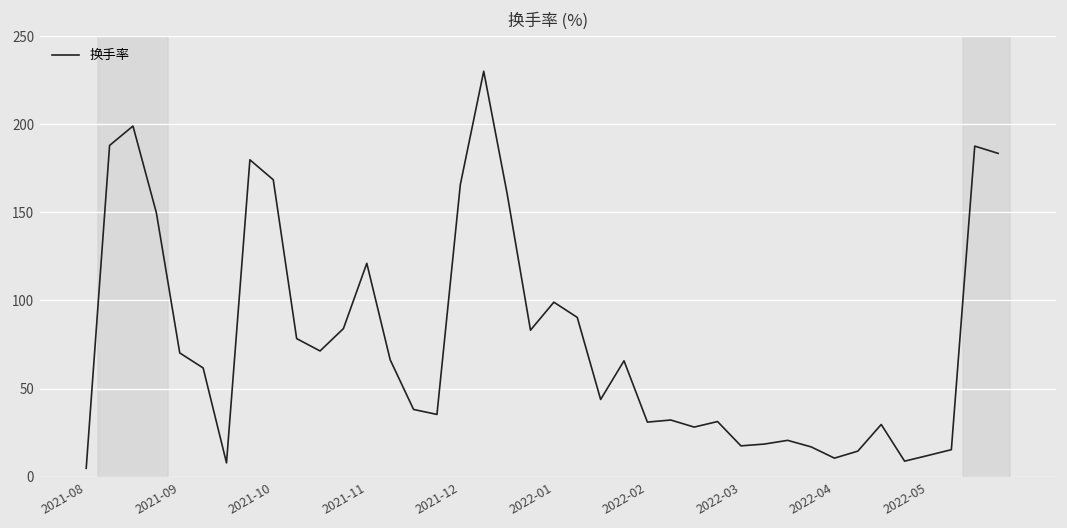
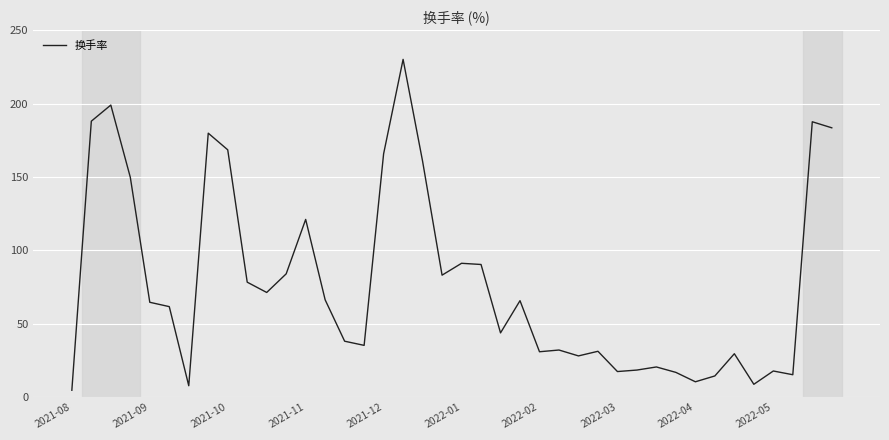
  {
    "2021-08": 5,
-   "2021-09": 70,
+   "2021-09": 65,
    "2021-10": 169,
    "2021-11": 121,
    "2021-12": 166,
-   "2022-01": 99,
+   "2022-01": 91,
    "2022-02": 31,
    "2022-03": 17,
    "2022-04": 10,
-   "2022-05": 12
+   "2022-05": 18
  }
